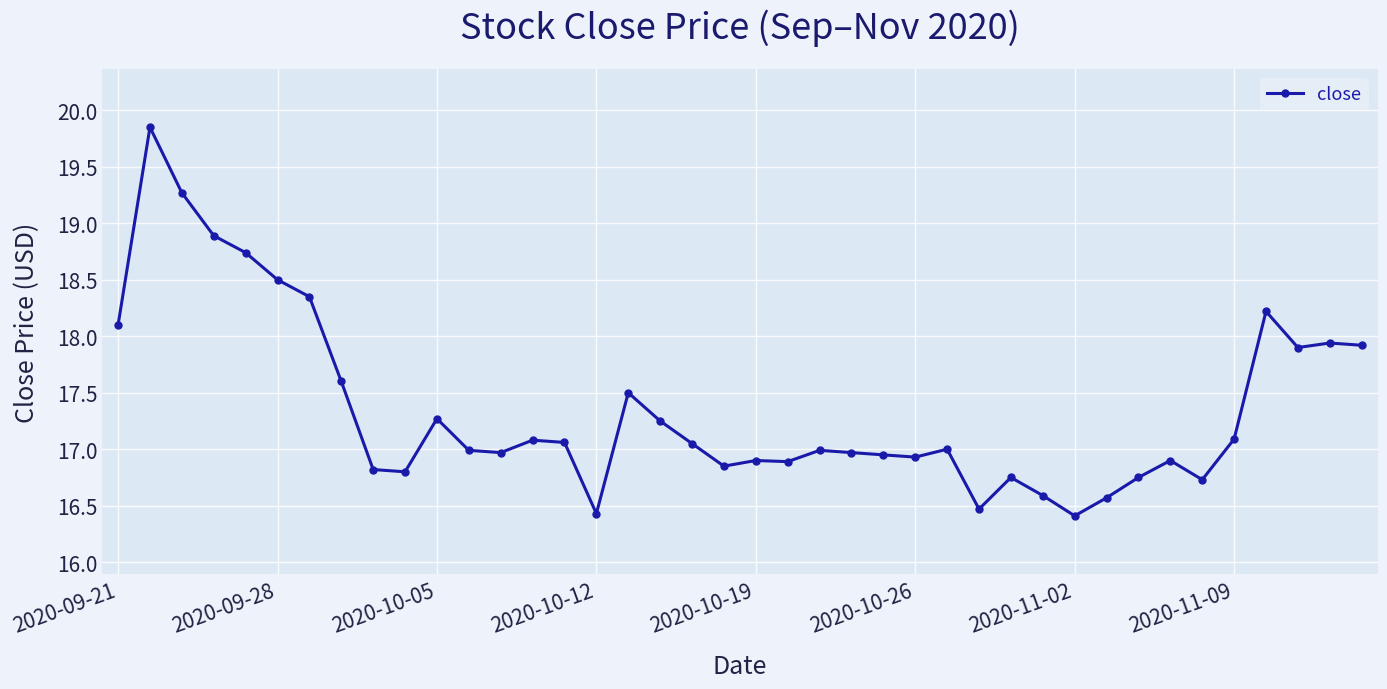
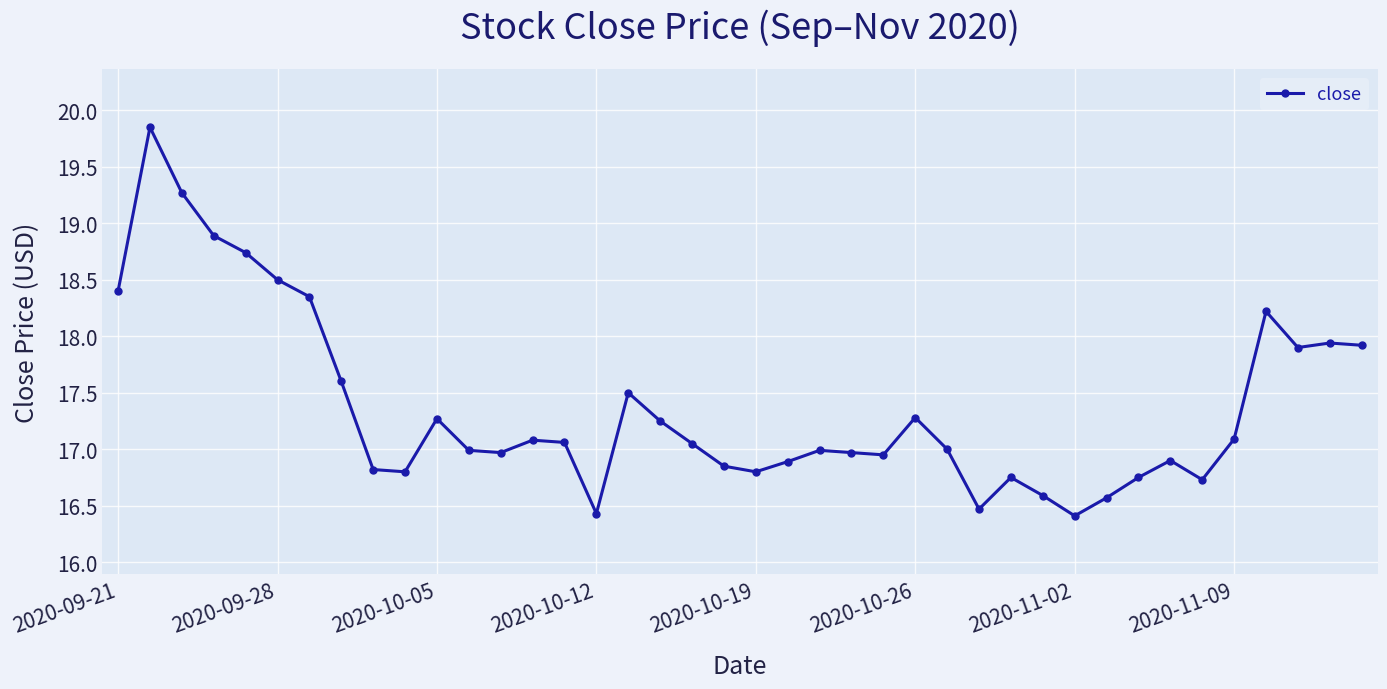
  {
-   "2020-09-21": 18.1,
+   "2020-09-21": 18.4,
    "2020-09-28": 18.50,
    "2020-10-05": 17.27,
    "2020-10-12": 16.43,
-   "2020-10-19": 16.9,
-   "2020-10-26": 16.93,
+   "2020-10-19": 16.8,
+   "2020-10-26": 17.28,
    "2020-11-02": 16.41,
    "2020-11-09": 17.09
  }
